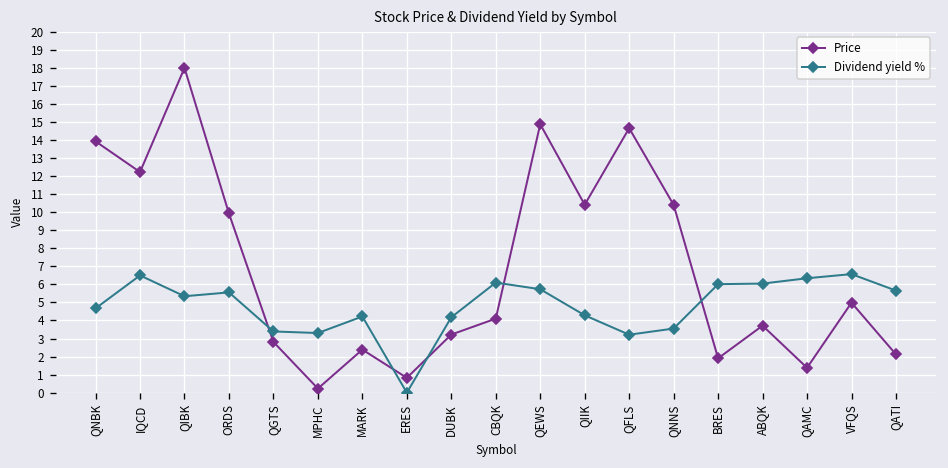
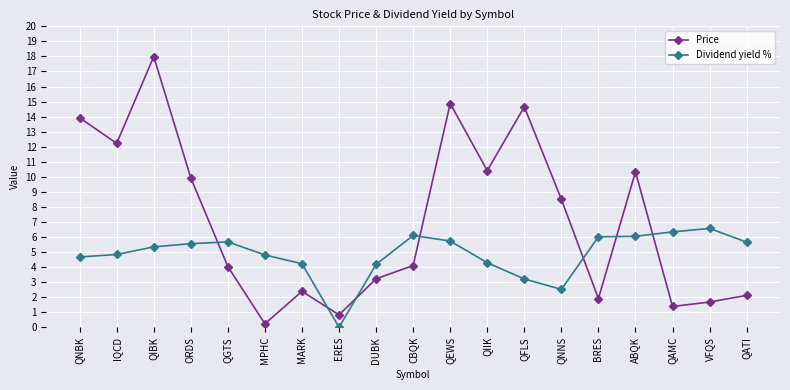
  {
    "Price": {
      "QNBK": 13.9,
      "IQCD": 12.2,
      "QIBK": 18.0,
      "ORDS": 9.9,
-     "QGTS": 2.8,
+     "QGTS": 4.0,
      "MPHC": 0.2,
      "MARK": 2.4,
      "ERES": 0.8,
      "DUBK": 3.2,
      "CBQK": 4.1,
      "QEWS": 14.9,
      "QIIK": 10.4,
      "QFLS": 14.7,
-     "QNNS": 10.4,
+     "QNNS": 8.5,
      "BRES": 1.9,
-     "ABQK": 3.7,
+     "ABQK": 10.3,
      "QAMC": 1.4,
-     "VFQS": 5.0,
+     "VFQS": 1.7,
      "QATI": 2.1
    },
    "Dividend yield %": {
      "QNBK": 4.7,
-     "IQCD": 6.5,
+     "IQCD": 4.8,
      "QIBK": 5.3,
      "ORDS": 5.6,
-     "QGTS": 3.4,
-     "MPHC": 3.3,
+     "QGTS": 5.7,
+     "MPHC": 4.8,
      "MARK": 4.2,
      "ERES": 0.0,
      "DUBK": 4.2,
      "CBQK": 6.1,
      "QEWS": 5.7,
      "QIIK": 4.3,
      "QFLS": 3.2,
-     "QNNS": 3.6,
+     "QNNS": 2.5,
      "BRES": 6.0,
      "ABQK": 6.0,
      "QAMC": 6.3,
      "VFQS": 6.6,
      "QATI": 5.7
    }
  }
